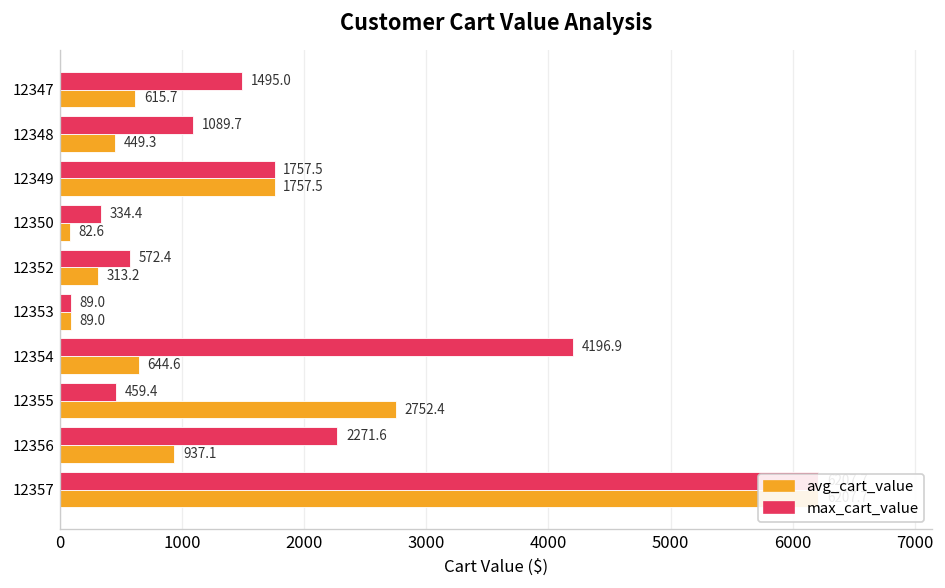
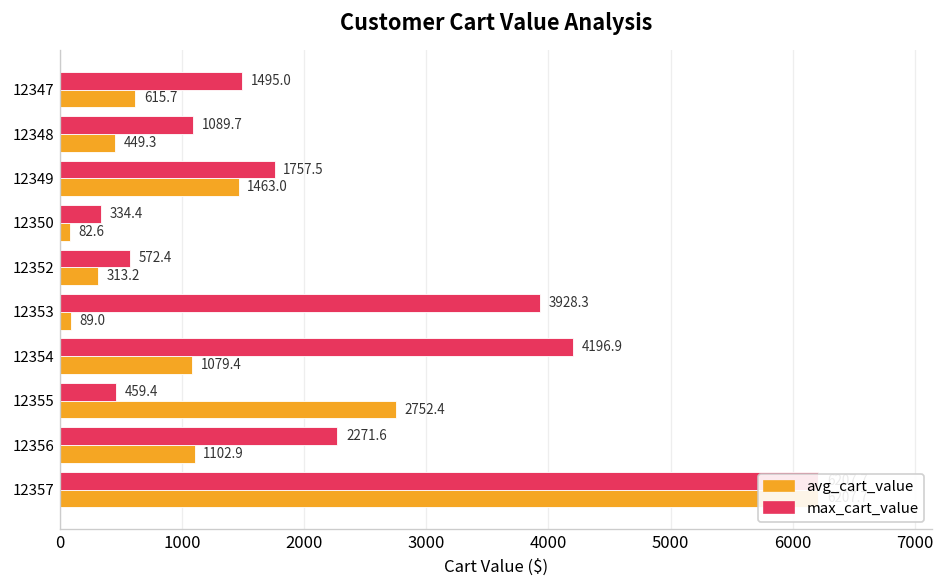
  {
    "avg_cart_value": {
      "12347": 615.7,
      "12348": 449.3,
-     "12349": 1757.5,
+     "12349": 1463.0,
      "12350": 82.6,
      "12352": 313.2,
      "12353": 89.0,
-     "12354": 644.6,
+     "12354": 1079.4,
      "12355": 2752.4,
-     "12356": 937.1
+     "12356": 1102.9
    },
    "max_cart_value": {
      "12347": 1495.0,
      "12348": 1089.7,
      "12349": 1757.5,
      "12350": 334.4,
      "12352": 572.4,
-     "12353": 89.0,
+     "12353": 3928.3,
      "12354": 4196.9,
      "12355": 459.4,
      "12356": 2271.6
    }
  }
